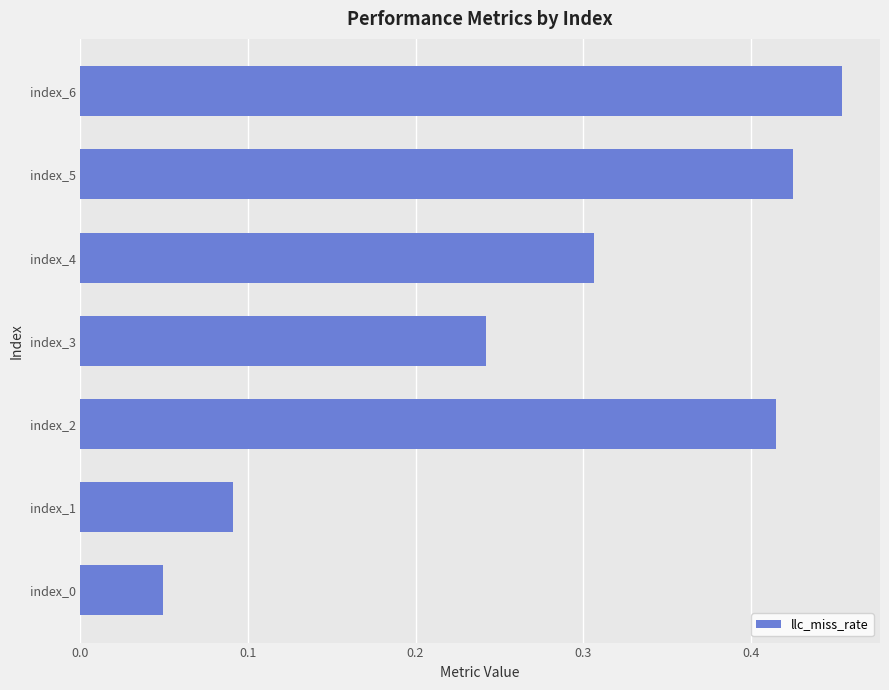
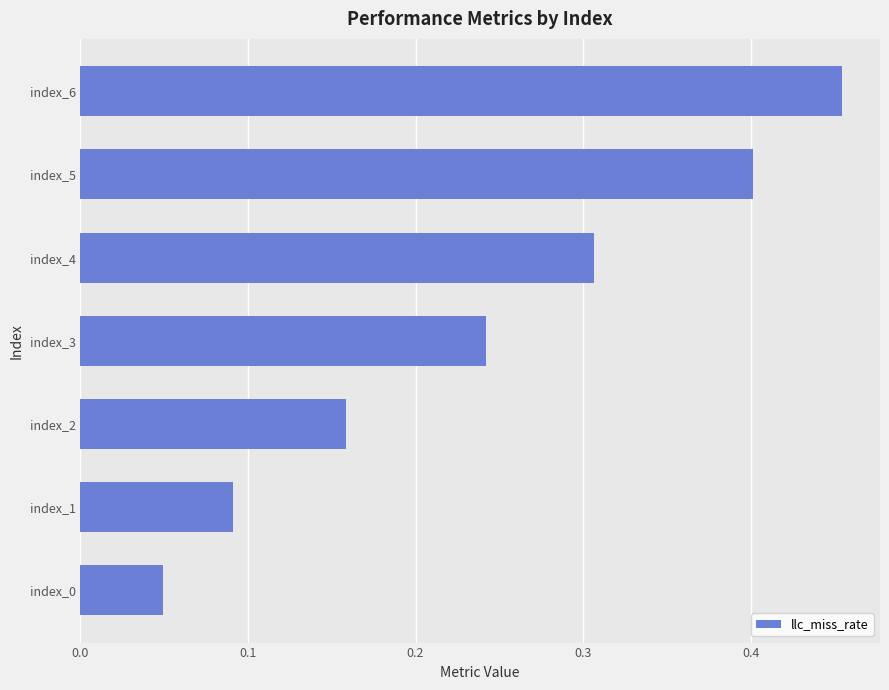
  {
    "index_6": 0.454,
-   "index_5": 0.425,
+   "index_5": 0.401,
    "index_4": 0.306,
    "index_3": 0.242,
-   "index_2": 0.415,
+   "index_2": 0.159,
    "index_1": 0.091,
    "index_0": 0.049
  }
